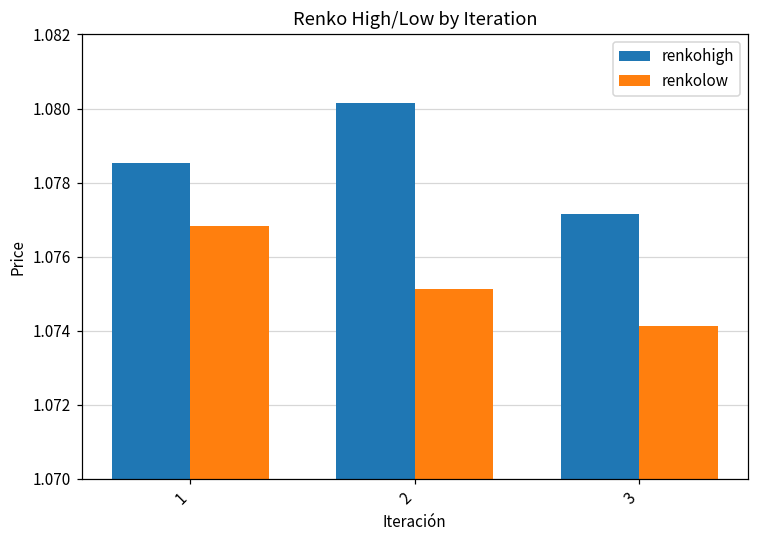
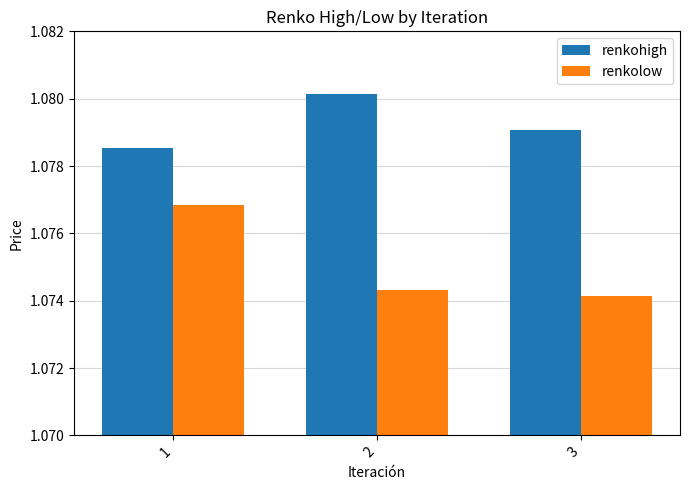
  {
    "renkohigh": {
      "1": 1.0785,
      "2": 1.0801,
-     "3": 1.0771
+     "3": 1.0791
    },
    "renkolow": {
      "1": 1.0768,
-     "2": 1.0751,
+     "2": 1.0743,
      "3": 1.0741
    }
  }
